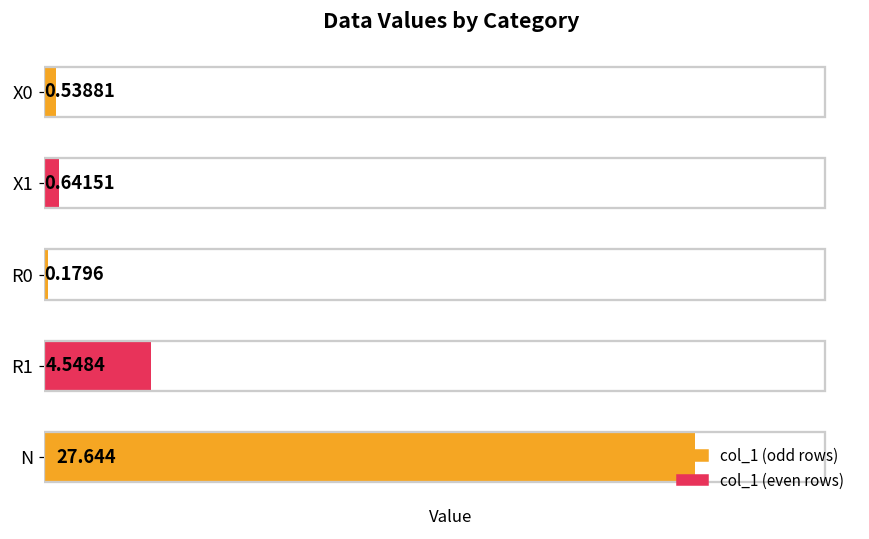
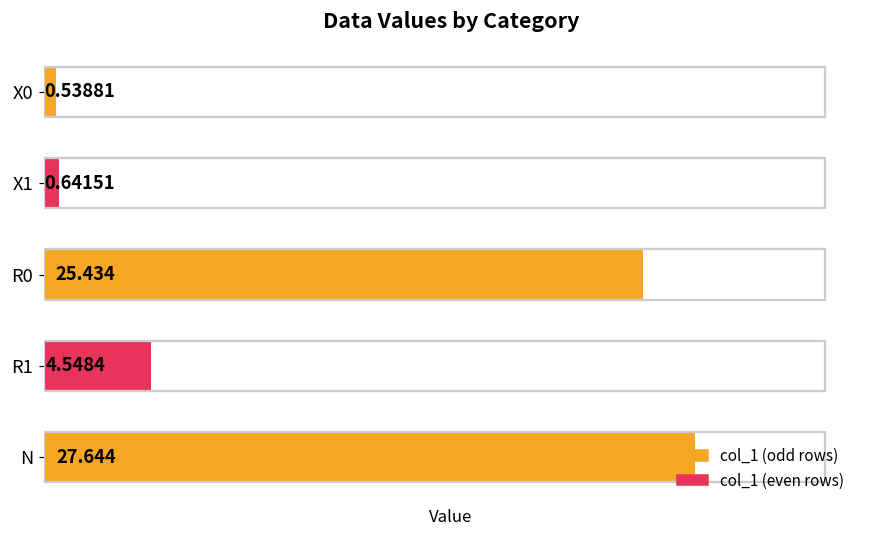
  {
    "X0": 0.53881,
    "X1": 0.64151,
-   "R0": 0.1796,
+   "R0": 25.434,
    "R1": 4.5484,
    "N": 27.644
  }
